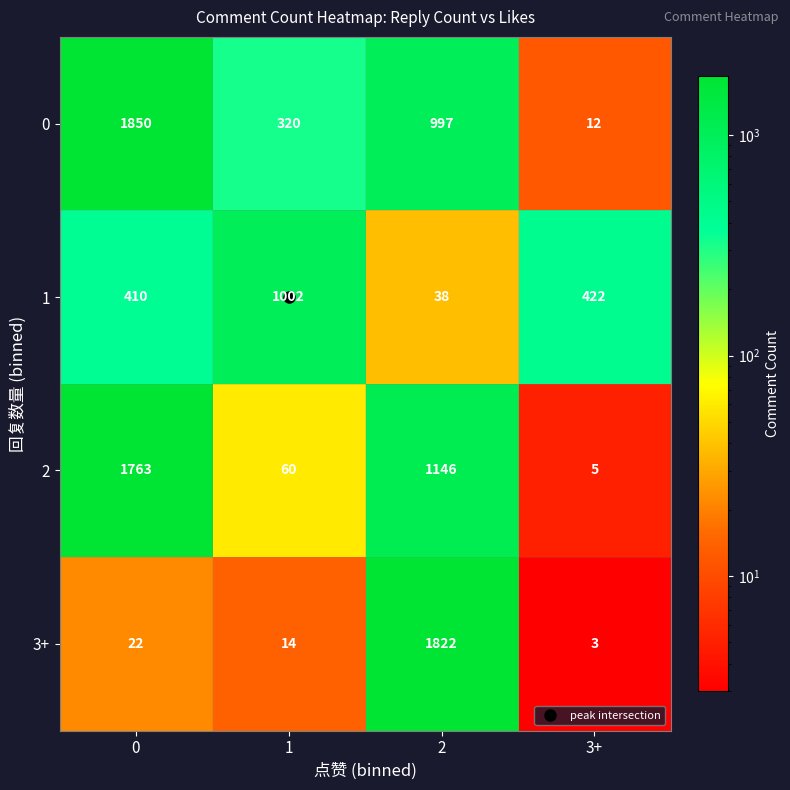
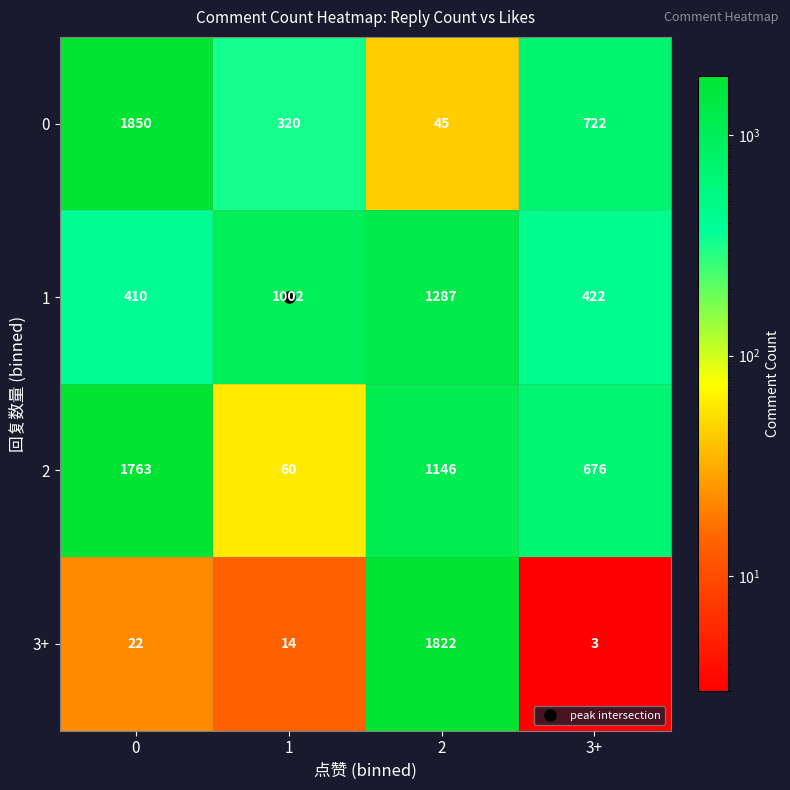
  {
    "0": {
      "0": 1850,
      "1": 320,
-     "2": 997,
-     "3+": 12
+     "2": 45,
+     "3+": 722
    },
    "1": {
      "0": 410,
-     "2": 38,
+     "2": 1287,
      "3+": 422
    },
    "2": {
      "0": 1763,
      "1": 60,
      "2": 1146,
-     "3+": 5
+     "3+": 676
    },
    "3+": {
      "0": 22,
      "1": 14,
      "2": 1822,
      "3+": 3
    }
  }
